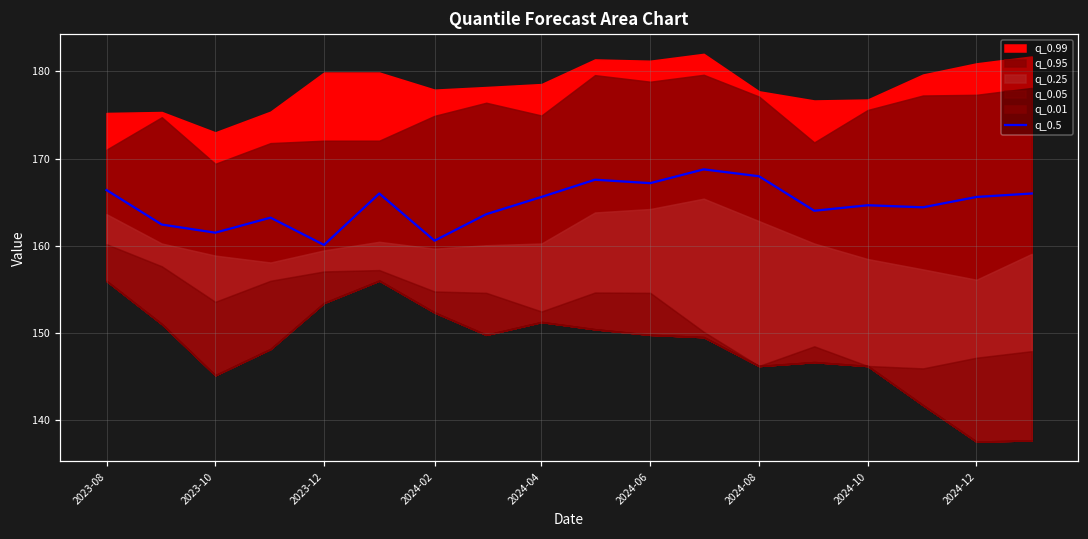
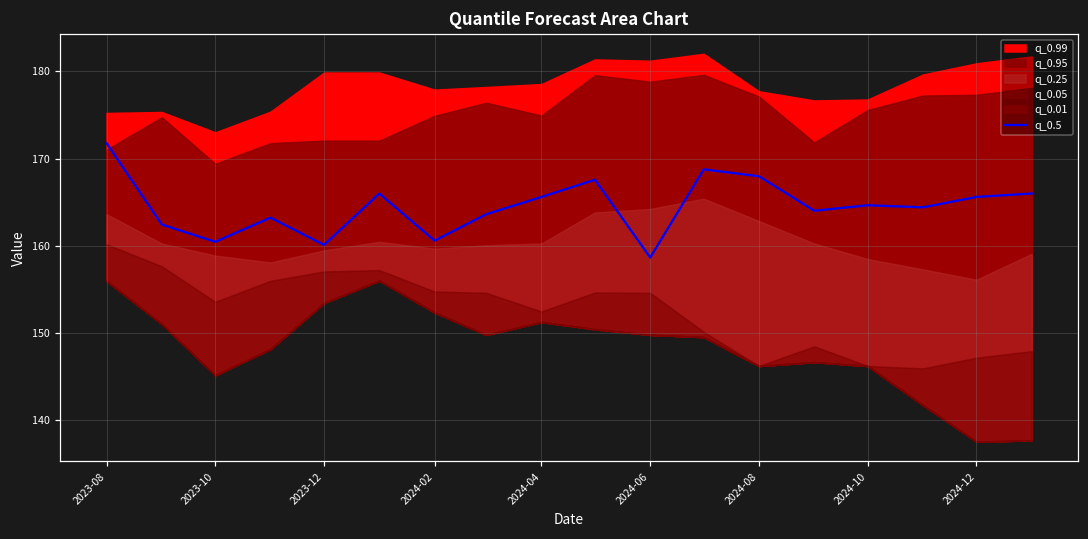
  {
    "q_0.5": {
-     "2023-08": 166,
-     "2023-10": 162,
+     "2023-08": 172,
+     "2023-10": 160,
      "2023-12": 160,
      "2024-02": 161,
      "2024-04": 166,
-     "2024-06": 167,
+     "2024-06": 159,
      "2024-08": 168,
      "2024-10": 165,
      "2024-12": 166
    }
  }
